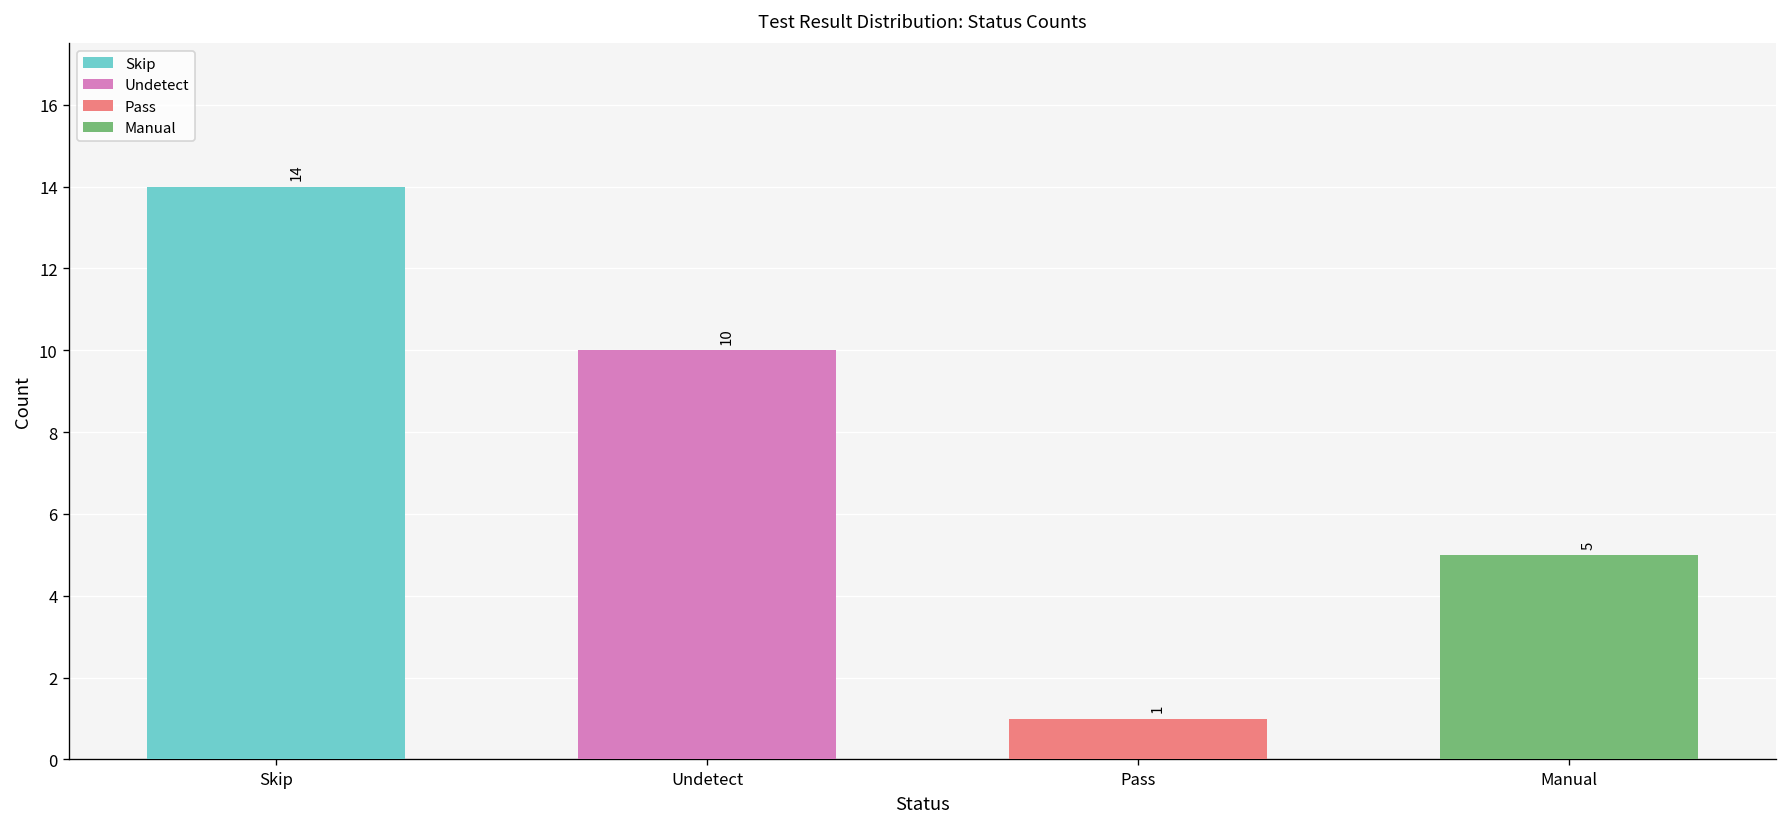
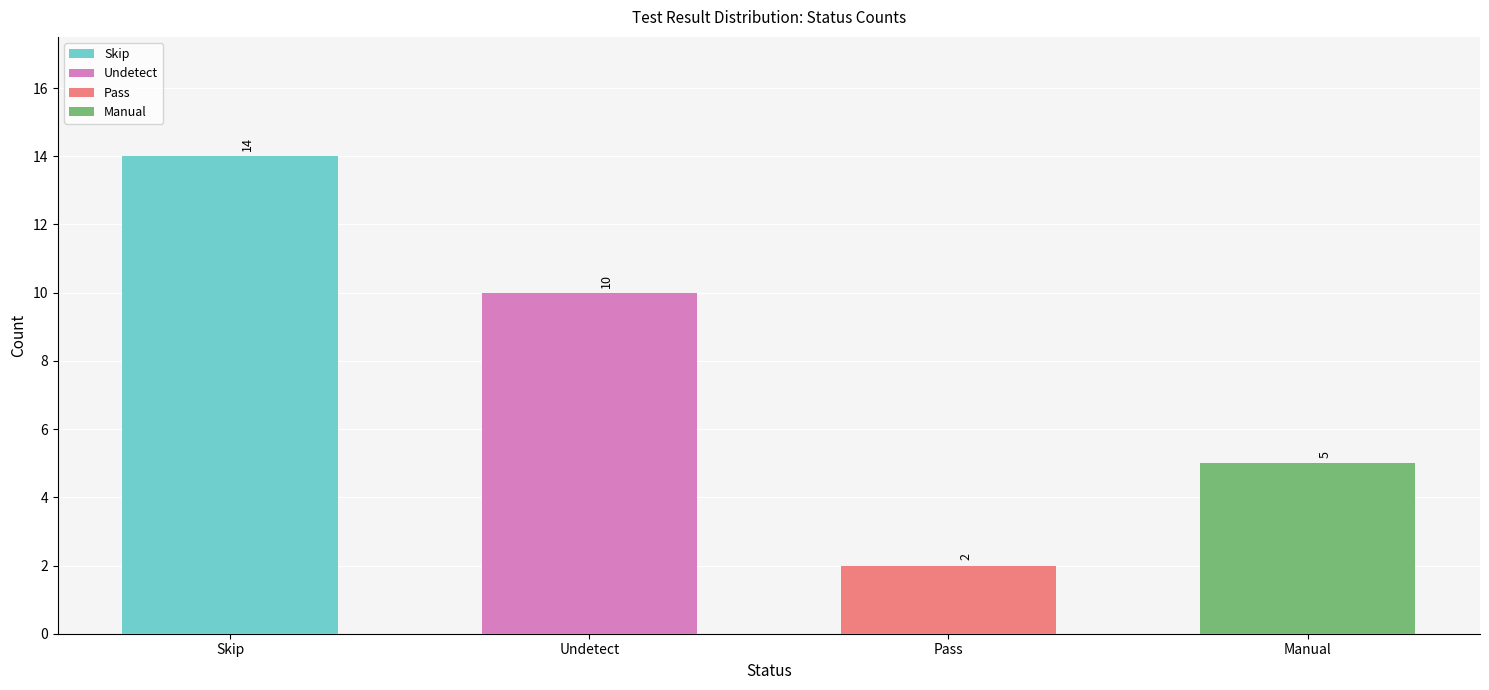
  {
    "Skip": 14,
    "Undetect": 10,
-   "Pass": 1,
+   "Pass": 2,
    "Manual": 5
  }
